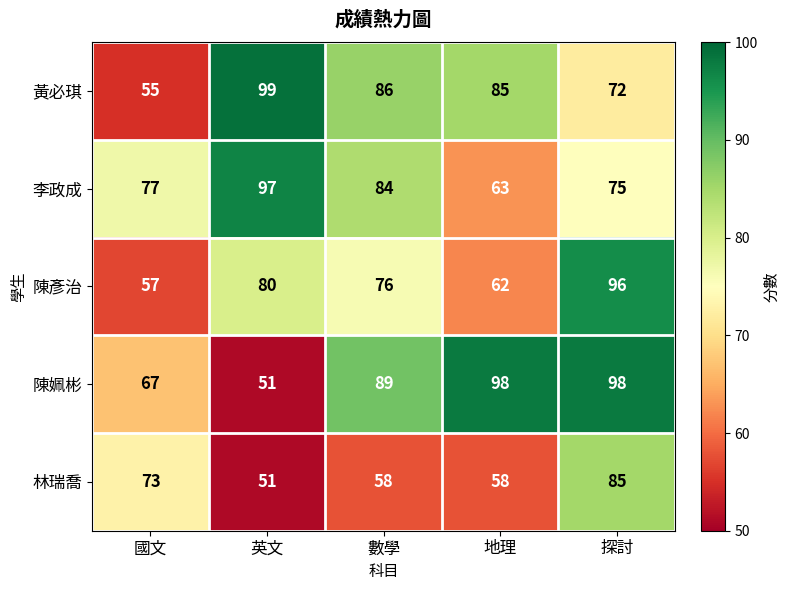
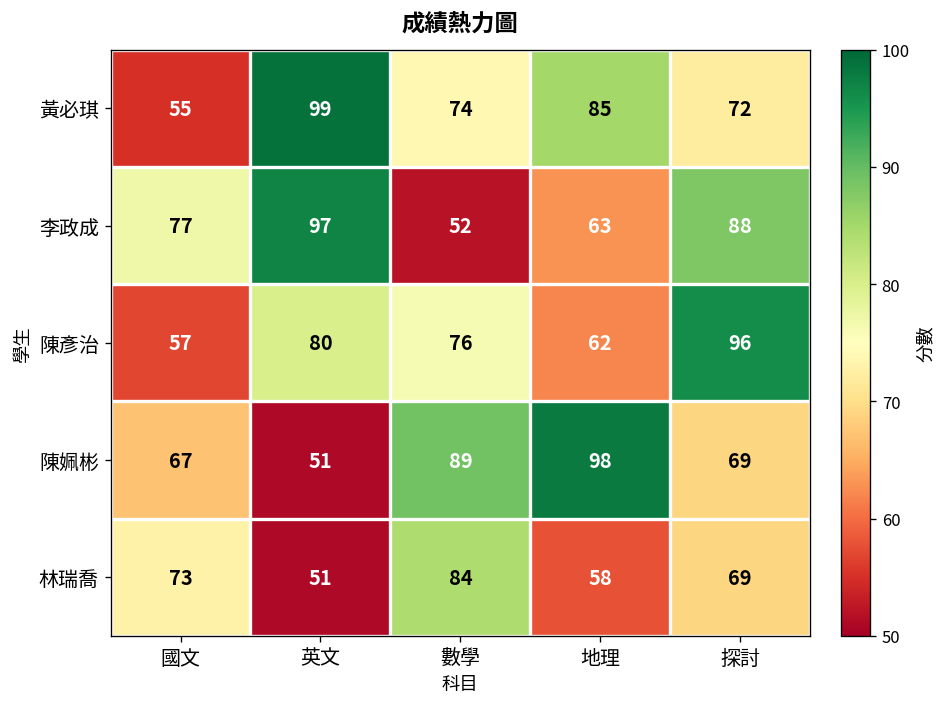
  {
    "黃必琪": {
      "國文": 55,
      "英文": 99,
-     "數學": 86,
+     "數學": 74,
      "地理": 85,
      "探討": 72
    },
    "李政成": {
      "國文": 77,
      "英文": 97,
-     "數學": 84,
+     "數學": 52,
      "地理": 63,
-     "探討": 75
+     "探討": 88
    },
    "陳彥治": {
      "國文": 57,
      "英文": 80,
      "數學": 76,
      "地理": 62,
      "探討": 96
    },
    "陳姵彬": {
      "國文": 67,
      "英文": 51,
      "數學": 89,
      "地理": 98,
-     "探討": 98
+     "探討": 69
    },
    "林瑞喬": {
      "國文": 73,
      "英文": 51,
-     "數學": 58,
+     "數學": 84,
      "地理": 58,
-     "探討": 85
+     "探討": 69
    }
  }
